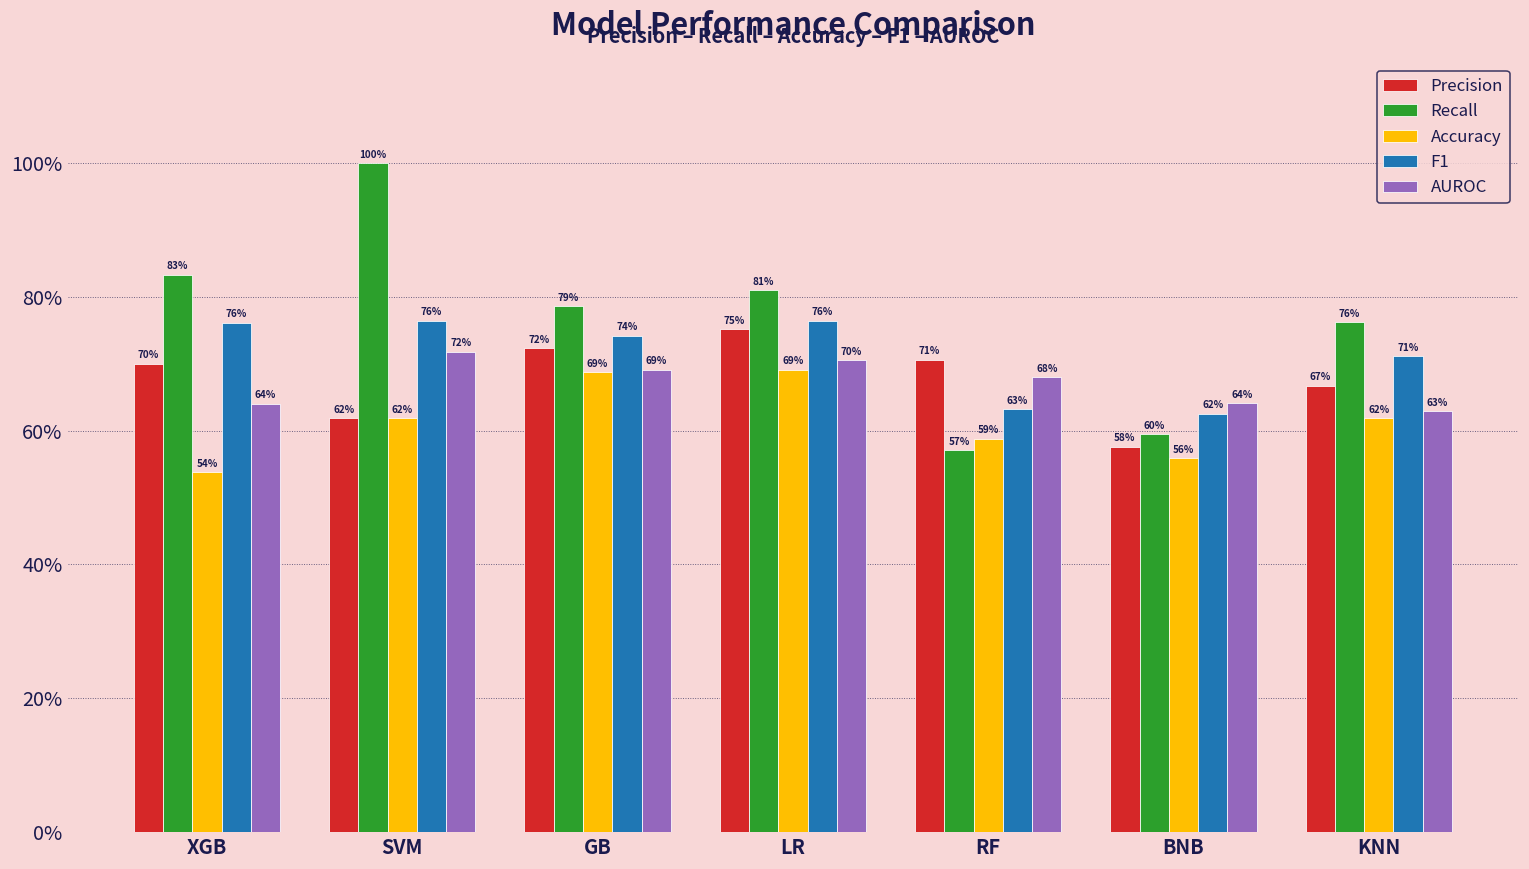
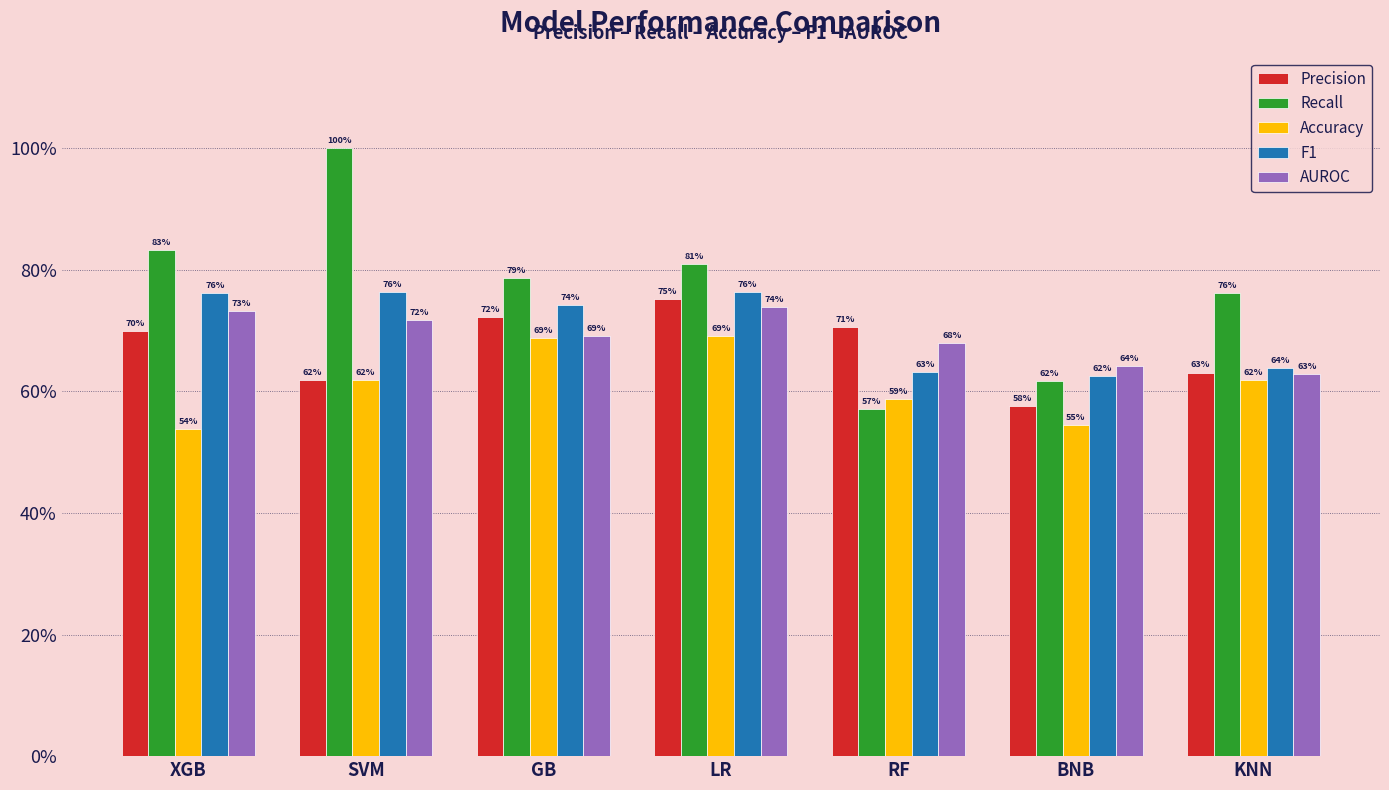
  {
    "Precision": {
      "XGB": "70%",
      "SVM": "62%",
      "GB": "72%",
      "LR": "75%",
      "RF": "71%",
      "BNB": "58%",
-     "KNN": "67%"
+     "KNN": "63%"
    },
    "Recall": {
      "XGB": "83%",
      "SVM": "100%",
      "GB": "79%",
      "LR": "81%",
      "RF": "57%",
-     "BNB": "60%",
+     "BNB": "62%",
      "KNN": "76%"
    },
    "Accuracy": {
      "XGB": "54%",
      "SVM": "62%",
      "GB": "69%",
      "LR": "69%",
      "RF": "59%",
-     "BNB": "56%",
+     "BNB": "55%",
      "KNN": "62%"
    },
    "F1": {
      "XGB": "76%",
      "SVM": "76%",
      "GB": "74%",
      "LR": "76%",
      "RF": "63%",
      "BNB": "62%",
-     "KNN": "71%"
+     "KNN": "64%"
    },
    "AUROC": {
-     "XGB": "64%",
+     "XGB": "73%",
      "SVM": "72%",
      "GB": "69%",
-     "LR": "70%",
+     "LR": "74%",
      "RF": "68%",
      "BNB": "64%",
      "KNN": "63%"
    }
  }
